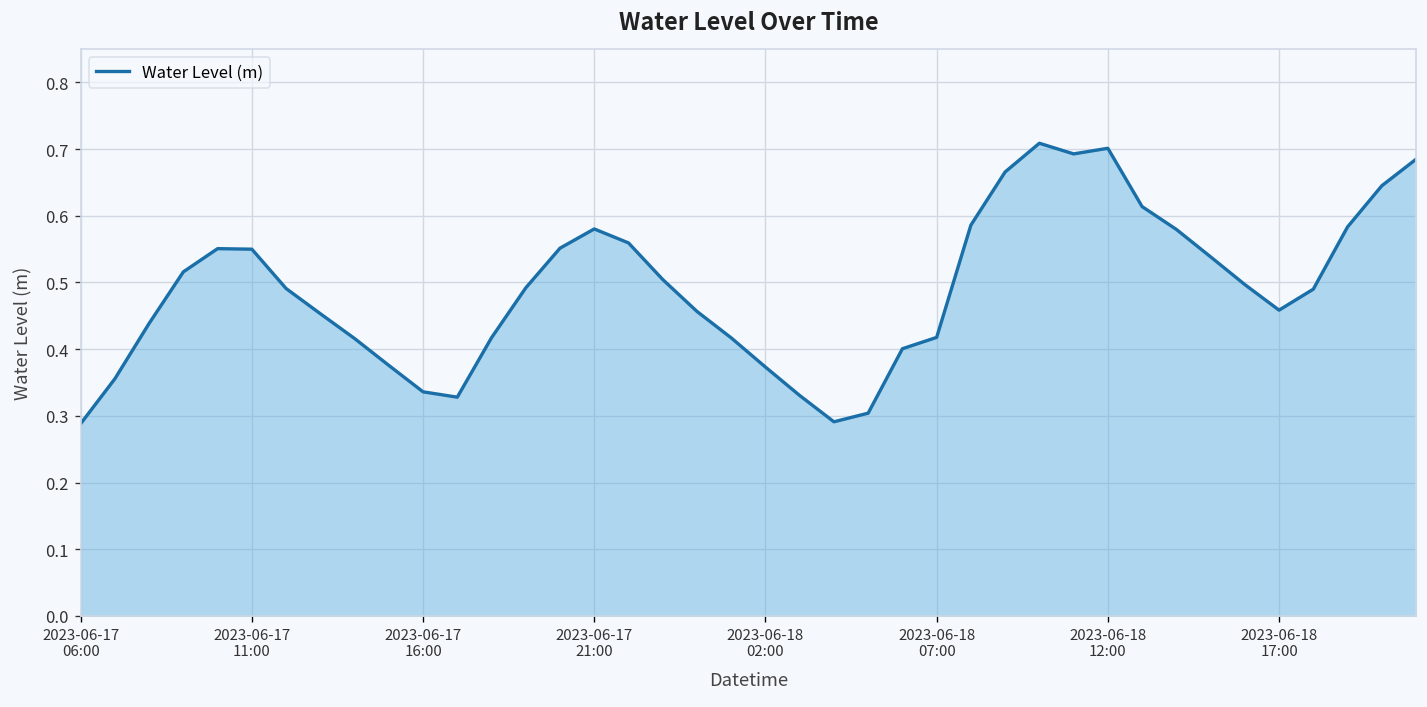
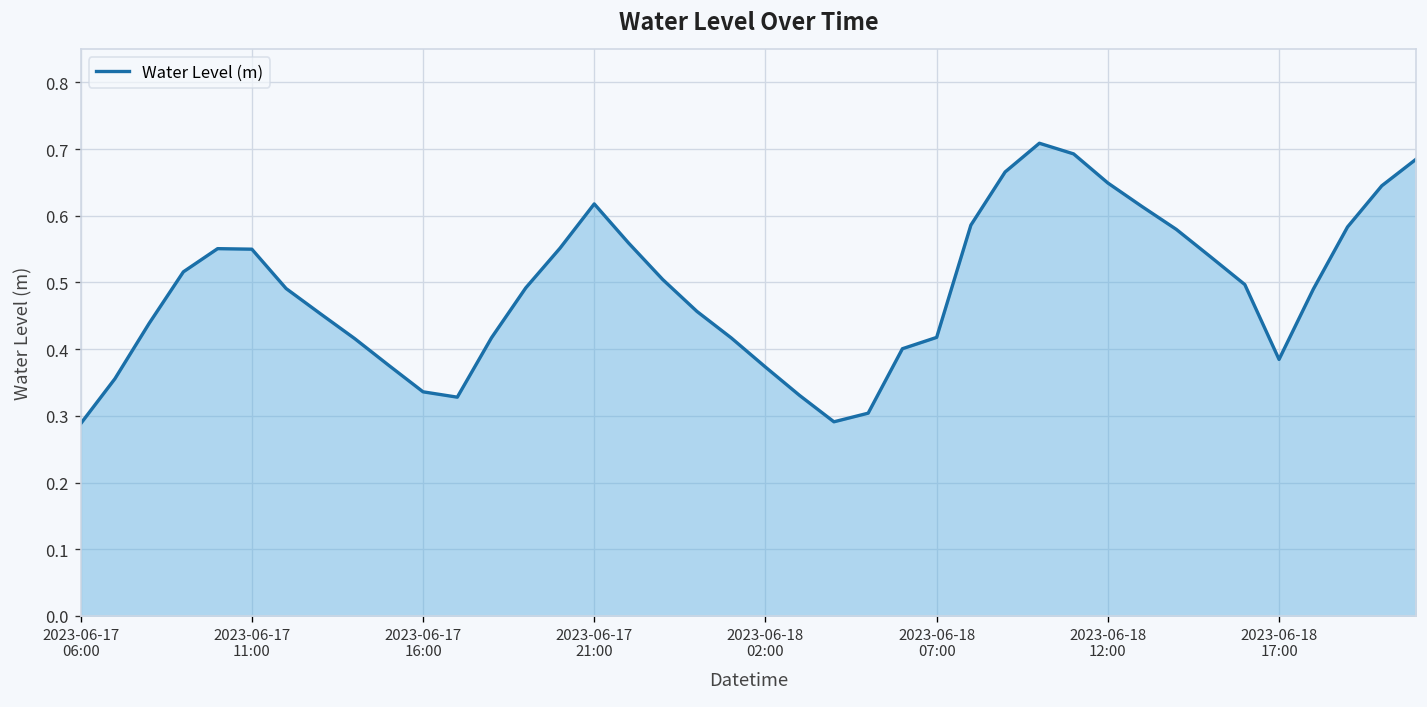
  {
    "2023-06-17 06:00": 0.29,
    "2023-06-17 11:00": 0.55,
    "2023-06-17 16:00": 0.34,
-   "2023-06-17 21:00": 0.58,
+   "2023-06-17 21:00": 0.62,
    "2023-06-18 02:00": 0.37,
    "2023-06-18 07:00": 0.42,
-   "2023-06-18 12:00": 0.70,
-   "2023-06-18 17:00": 0.46
+   "2023-06-18 12:00": 0.65,
+   "2023-06-18 17:00": 0.38
  }
